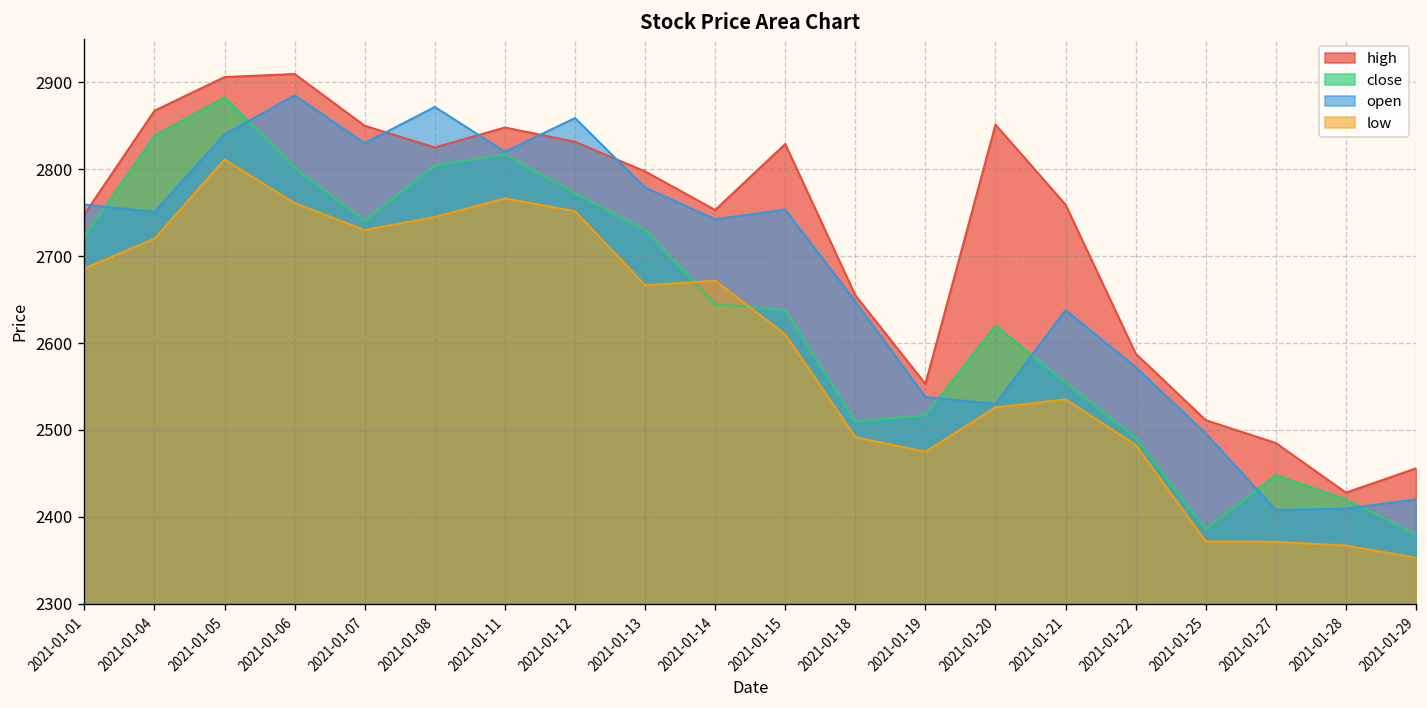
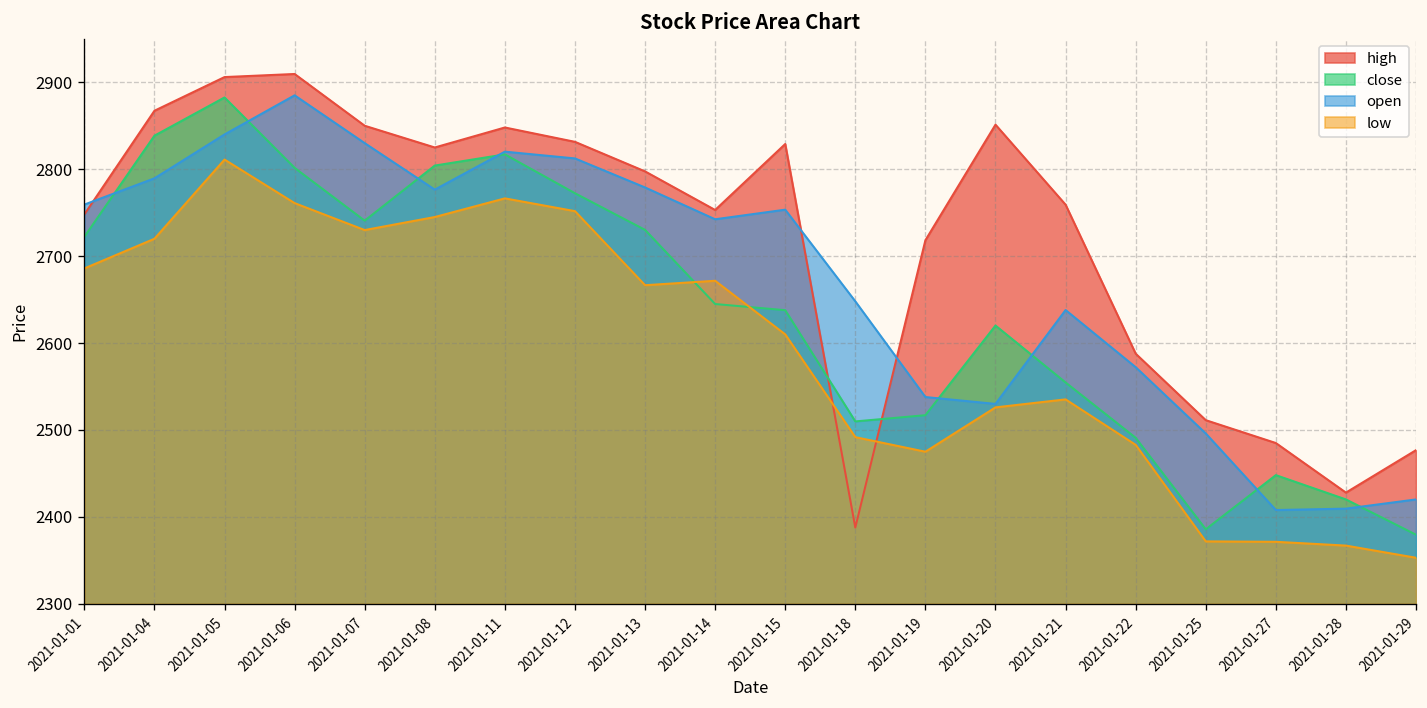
  {
    "high": {
      "2021-01-01": 2750,
      "2021-01-04": 2870,
      "2021-01-05": 2910,
      "2021-01-06": 2910,
      "2021-01-07": 2850,
      "2021-01-08": 2830,
      "2021-01-11": 2850,
      "2021-01-12": 2830,
      "2021-01-13": 2800,
      "2021-01-14": 2750,
      "2021-01-15": 2830,
-     "2021-01-18": 2660,
-     "2021-01-19": 2550,
+     "2021-01-18": 2390,
+     "2021-01-19": 2720,
      "2021-01-20": 2850,
      "2021-01-21": 2760,
      "2021-01-22": 2590,
      "2021-01-25": 2510,
      "2021-01-27": 2490,
      "2021-01-28": 2430,
-     "2021-01-29": 2460
+     "2021-01-29": 2480
    },
    "close": {
      "2021-01-01": 2720,
      "2021-01-04": 2840,
      "2021-01-05": 2880,
      "2021-01-06": 2800,
      "2021-01-07": 2740,
      "2021-01-08": 2800,
      "2021-01-12": 2770,
      "2021-01-13": 2730,
      "2021-01-14": 2640,
      "2021-01-15": 2640,
      "2021-01-18": 2510,
      "2021-01-19": 2520,
      "2021-01-20": 2620,
      "2021-01-21": 2550,
      "2021-01-22": 2490,
      "2021-01-25": 2390,
      "2021-01-27": 2450,
      "2021-01-28": 2420,
      "2021-01-29": 2380
    },
    "open": {
      "2021-01-01": 2760,
-     "2021-01-04": 2750,
+     "2021-01-04": 2790,
      "2021-01-05": 2840,
      "2021-01-06": 2890,
      "2021-01-07": 2830,
-     "2021-01-08": 2870,
-     "2021-01-12": 2860,
+     "2021-01-08": 2780,
+     "2021-01-12": 2810,
      "2021-01-13": 2780,
      "2021-01-14": 2740,
      "2021-01-15": 2750,
      "2021-01-18": 2650,
      "2021-01-19": 2540,
      "2021-01-20": 2530,
      "2021-01-21": 2640,
      "2021-01-22": 2570,
      "2021-01-25": 2500,
      "2021-01-27": 2410,
      "2021-01-28": 2410,
      "2021-01-29": 2420
    },
    "low": {
      "2021-01-01": 2690,
      "2021-01-04": 2720,
      "2021-01-05": 2810,
      "2021-01-06": 2760,
      "2021-01-07": 2730,
      "2021-01-08": 2750,
      "2021-01-11": 2770,
      "2021-01-12": 2750,
      "2021-01-13": 2670,
      "2021-01-14": 2670,
      "2021-01-15": 2610,
      "2021-01-18": 2490,
      "2021-01-19": 2480,
      "2021-01-20": 2530,
      "2021-01-21": 2540,
      "2021-01-22": 2480,
      "2021-01-25": 2370,
      "2021-01-27": 2370,
      "2021-01-28": 2370,
      "2021-01-29": 2350
    }
  }
